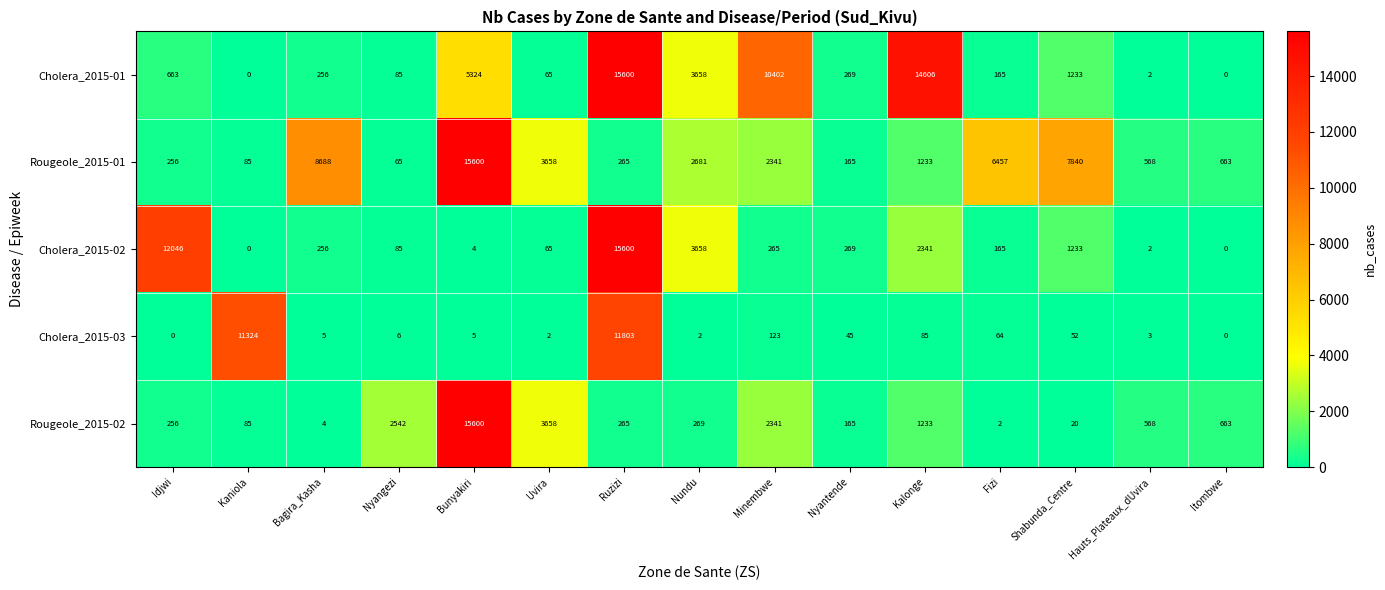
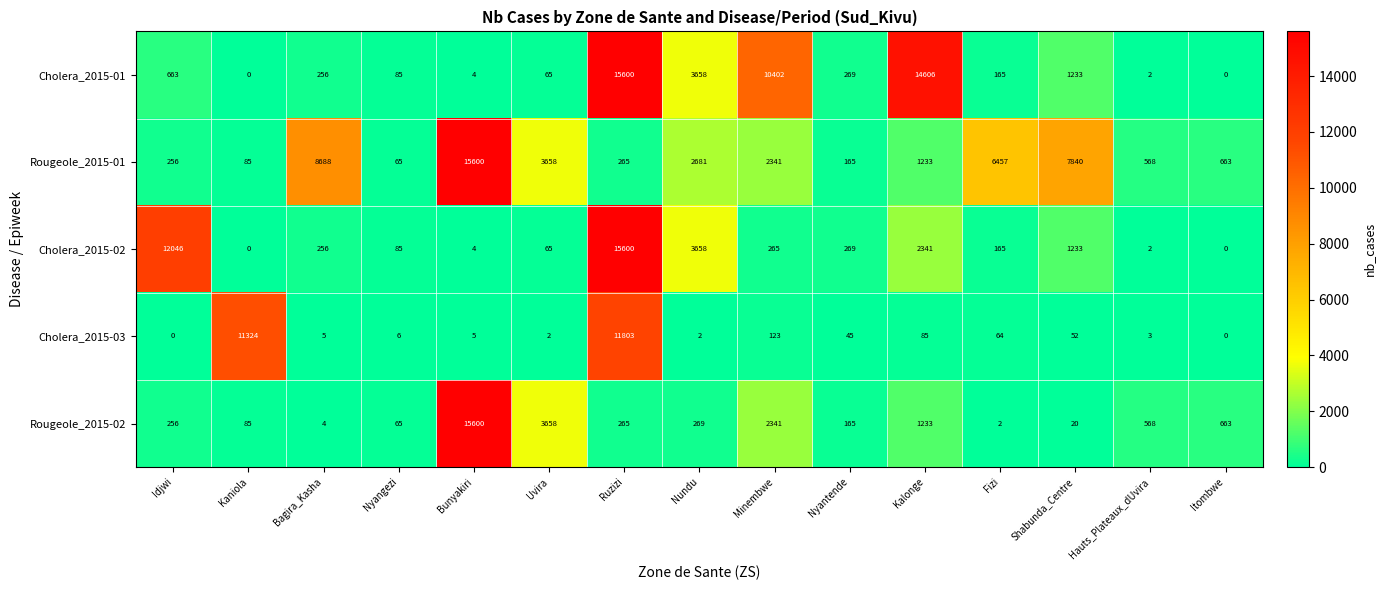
  {
    "Cholera_2015-01": {
      "Idjwi": 663,
      "Kaniola": 0,
      "Bagira_Kasha": 256,
      "Nyangezi": 85,
-     "Bunyakiri": 5324,
+     "Bunyakiri": 4,
      "Uvira": 65,
      "Ruzizi": 15600,
      "Nundu": 3658,
      "Minembwe": 10402,
      "Nyantende": 269,
      "Kalonge": 14606,
      "Fizi": 165,
      "Shabunda_Centre": 1233,
      "Hauts_Plateaux_dUvira": 2,
      "Itombwe": 0
    },
    "Rougeole_2015-01": {
      "Idjwi": 256,
      "Kaniola": 85,
      "Bagira_Kasha": 8688,
      "Nyangezi": 65,
      "Bunyakiri": 15600,
      "Uvira": 3658,
      "Ruzizi": 265,
      "Nundu": 2681,
      "Minembwe": 2341,
      "Nyantende": 165,
      "Kalonge": 1233,
      "Fizi": 6457,
      "Shabunda_Centre": 7840,
      "Hauts_Plateaux_dUvira": 568,
      "Itombwe": 663
    },
    "Cholera_2015-02": {
      "Idjwi": 12046,
      "Kaniola": 0,
      "Bagira_Kasha": 256,
      "Nyangezi": 85,
      "Bunyakiri": 4,
      "Uvira": 65,
      "Ruzizi": 15600,
      "Nundu": 3658,
      "Minembwe": 265,
      "Nyantende": 269,
      "Kalonge": 2341,
      "Fizi": 165,
      "Shabunda_Centre": 1233,
      "Hauts_Plateaux_dUvira": 2,
      "Itombwe": 0
    },
    "Cholera_2015-03": {
      "Idjwi": 0,
      "Kaniola": 11324,
      "Bagira_Kasha": 5,
      "Nyangezi": 6,
      "Bunyakiri": 5,
      "Uvira": 2,
      "Ruzizi": 11803,
      "Nundu": 2,
      "Minembwe": 123,
      "Nyantende": 45,
      "Kalonge": 85,
      "Fizi": 64,
      "Shabunda_Centre": 52,
      "Hauts_Plateaux_dUvira": 3,
      "Itombwe": 0
    },
    "Rougeole_2015-02": {
      "Idjwi": 256,
      "Kaniola": 85,
      "Bagira_Kasha": 4,
-     "Nyangezi": 2542,
+     "Nyangezi": 65,
      "Bunyakiri": 15600,
      "Uvira": 3658,
      "Ruzizi": 265,
      "Nundu": 269,
      "Minembwe": 2341,
      "Nyantende": 165,
      "Kalonge": 1233,
      "Fizi": 2,
      "Shabunda_Centre": 20,
      "Hauts_Plateaux_dUvira": 568,
      "Itombwe": 663
    }
  }
